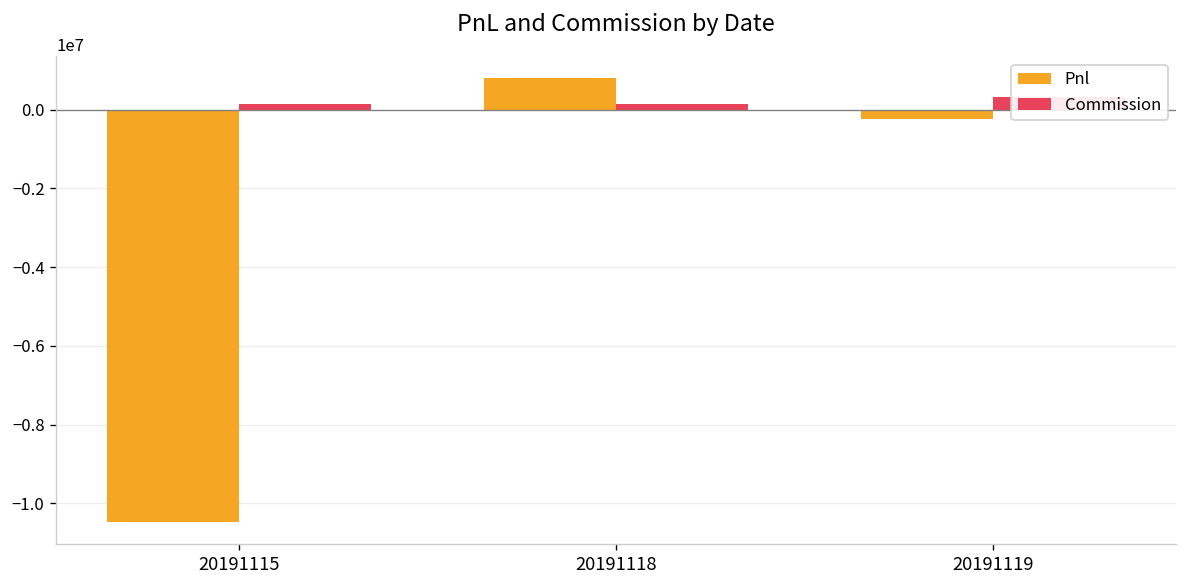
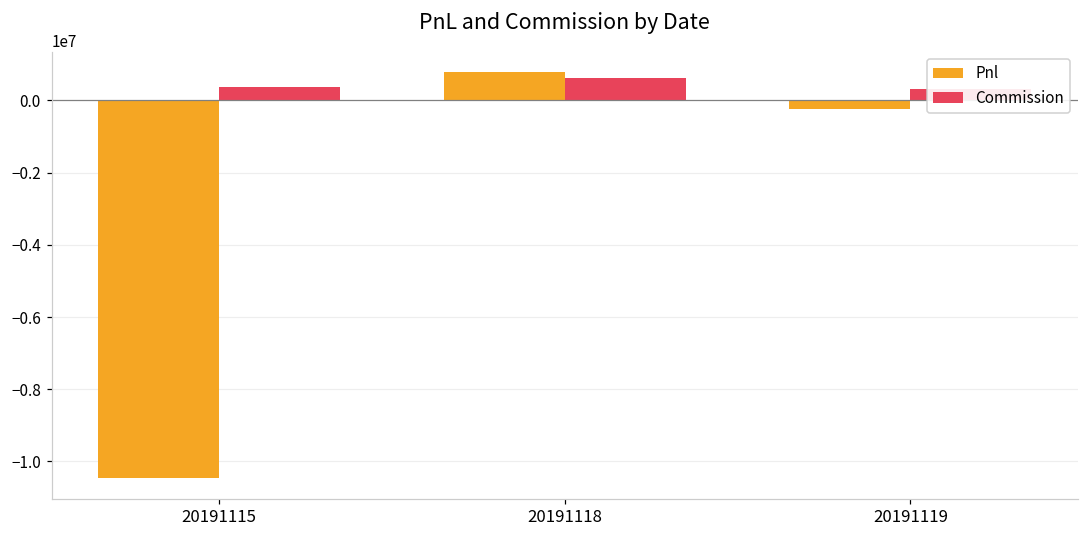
  {
    "Pnl": {
      "20191115": -10500000,
      "20191118": 800000,
      "20191119": -200000
    },
    "Commission": {
-     "20191115": 100000,
-     "20191118": 200000
+     "20191115": 400000,
+     "20191118": 600000
    }
  }
